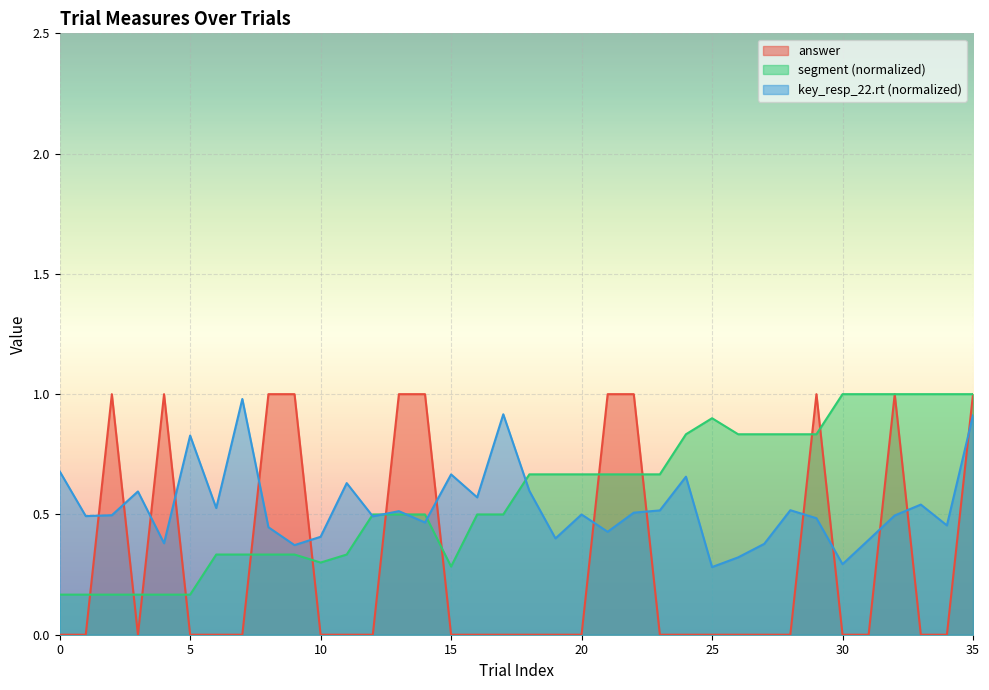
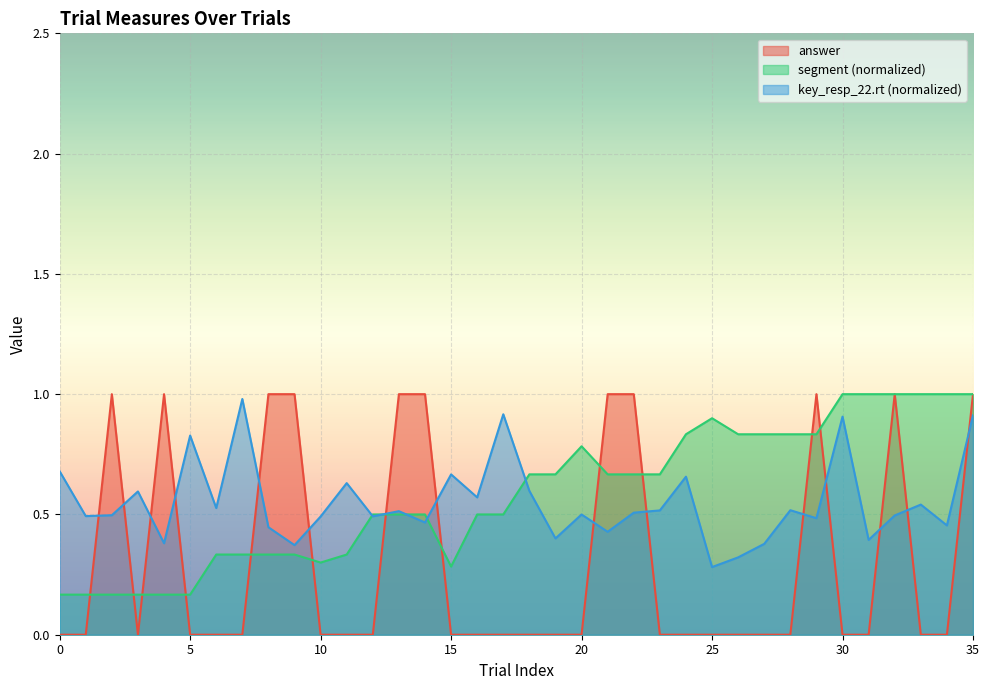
  {
    "answer": {
      "0": 0.00,
      "5": 0.00,
      "10": 0.00,
      "15": 0.00,
      "20": 0.00,
      "25": 0.00,
      "30": 0.00
    },
    "segment (normalized)": {
      "0": 0.17,
      "5": 0.17,
      "10": 0.30,
      "15": 0.28,
-     "20": 0.67,
+     "20": 0.78,
      "25": 0.90,
      "30": 1.00
    },
    "key_resp_22.rt (normalized)": {
      "0": 0.68,
      "5": 0.83,
-     "10": 0.41,
+     "10": 0.49,
      "15": 0.67,
      "20": 0.50,
      "25": 0.28,
-     "30": 0.29,
+     "30": 0.91,
      "35": 0.91
    }
  }
